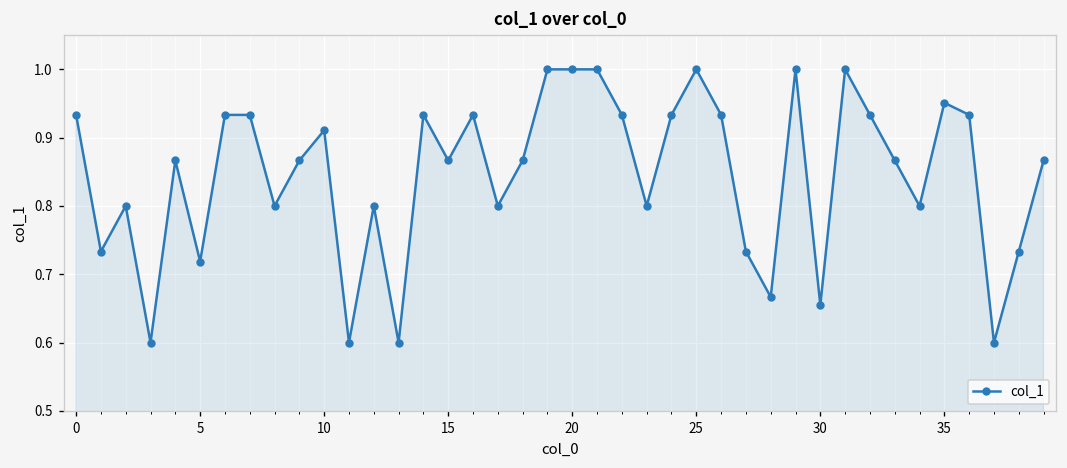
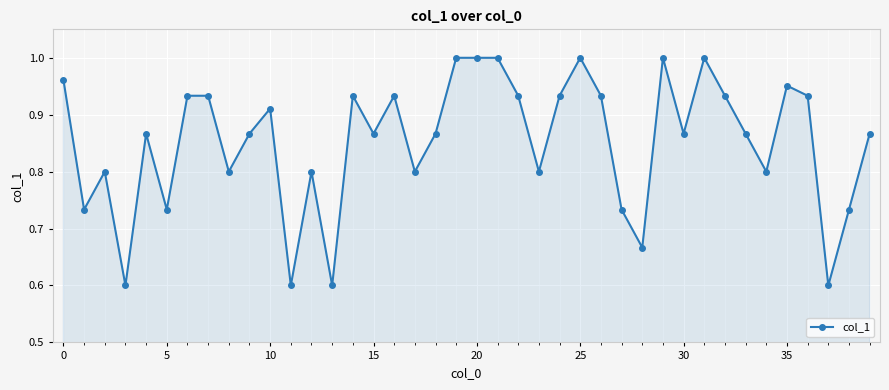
  {
-   "0": 0.93,
-   "5": 0.72,
+   "0": 0.96,
+   "5": 0.73,
    "10": 0.91,
    "15": 0.87,
    "20": 1.00,
    "25": 1.00,
-   "30": 0.66,
+   "30": 0.87,
    "35": 0.95
  }
